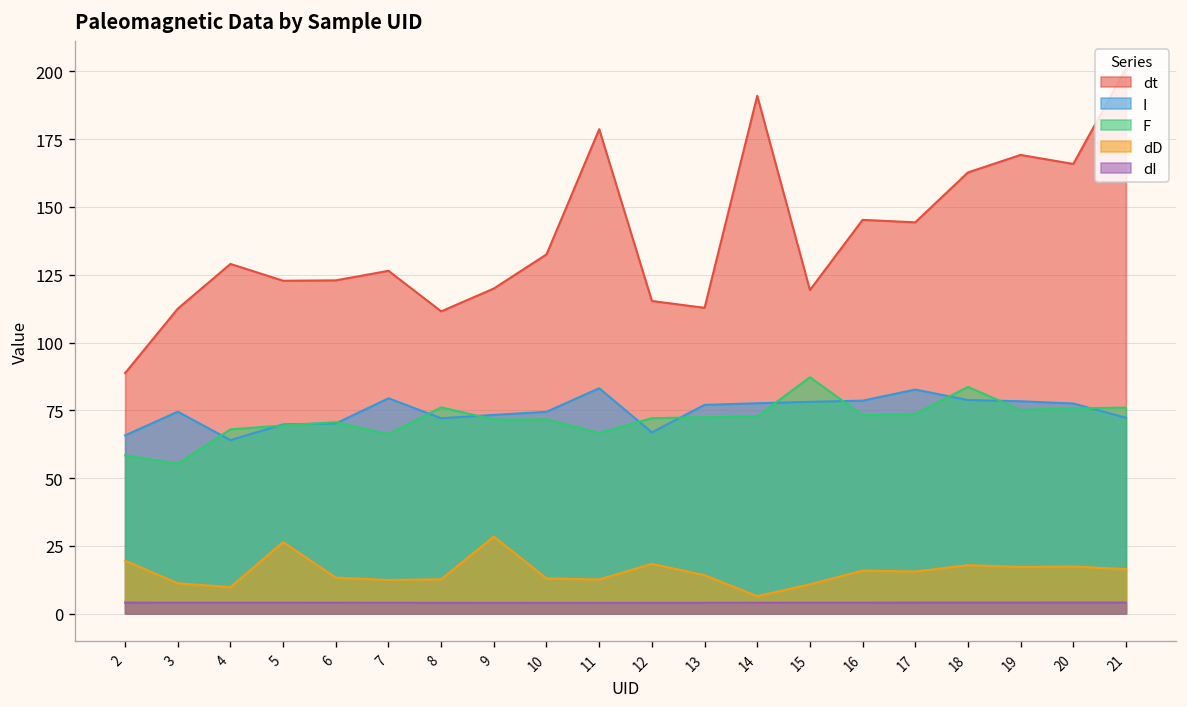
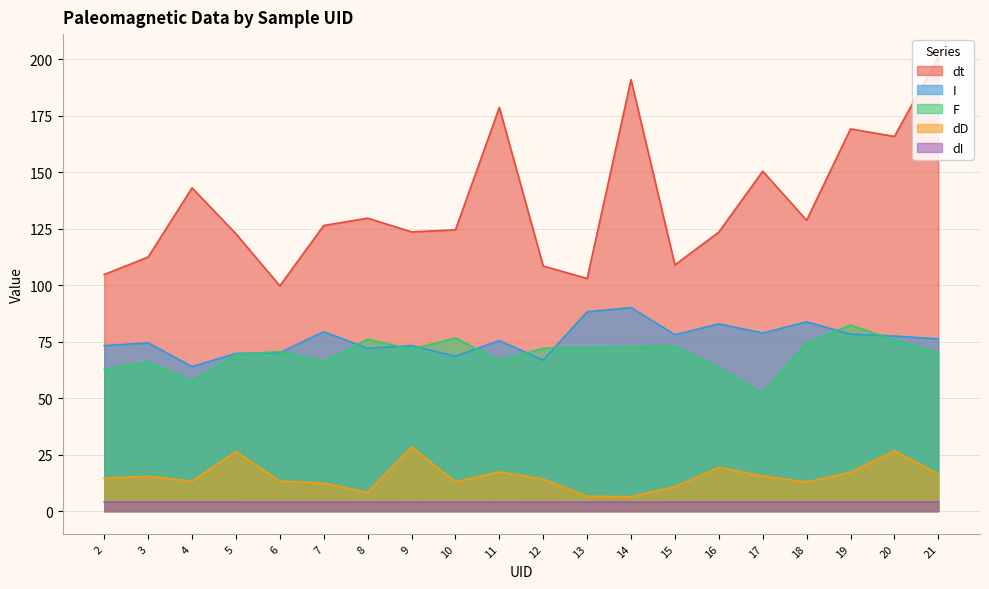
  {
    "dt": {
-     "2": 89,
+     "2": 105,
      "3": 113,
-     "4": 129,
+     "4": 143,
      "5": 123,
-     "6": 123,
+     "6": 100,
      "7": 126,
-     "8": 112,
-     "9": 120,
-     "10": 133,
+     "8": 130,
+     "9": 124,
+     "10": 125,
      "11": 179,
-     "12": 115,
-     "13": 113,
+     "12": 109,
+     "13": 103,
      "14": 191,
-     "15": 119,
-     "16": 145,
-     "17": 144,
-     "18": 163,
+     "15": 109,
+     "16": 124,
+     "17": 150,
+     "18": 129,
      "19": 169,
      "20": 166
    },
    "I": {
-     "2": 66,
+     "2": 73,
      "3": 74,
      "4": 64,
      "7": 79,
      "8": 72,
      "9": 73,
-     "10": 74,
-     "11": 83,
+     "10": 69,
+     "11": 76,
      "12": 67,
-     "13": 77,
-     "14": 78,
+     "13": 88,
+     "14": 90,
      "15": 78,
-     "16": 79,
-     "17": 83,
-     "18": 79,
+     "16": 83,
+     "17": 79,
+     "18": 84,
      "19": 78,
      "20": 78,
-     "21": 72
+     "21": 76
    },
    "F": {
-     "2": 58,
-     "3": 55,
-     "4": 68,
+     "2": 63,
+     "3": 66,
+     "4": 58,
      "7": 66,
      "8": 76,
      "9": 72,
-     "10": 72,
+     "10": 77,
      "11": 67,
      "12": 72,
      "13": 72,
      "14": 73,
-     "15": 87,
-     "16": 73,
-     "17": 74,
-     "18": 84,
-     "19": 75,
+     "15": 73,
+     "16": 63,
+     "17": 52,
+     "18": 74,
+     "19": 82,
      "20": 76,
-     "21": 76
+     "21": 70
    },
    "dD": {
-     "2": 20,
-     "3": 11,
-     "4": 10,
+     "2": 15,
+     "3": 15,
+     "4": 13,
      "5": 26,
      "6": 13,
      "7": 12,
-     "8": 13,
+     "8": 8,
      "9": 28,
      "10": 13,
-     "11": 13,
-     "12": 18,
-     "13": 14,
+     "11": 17,
+     "12": 14,
+     "13": 7,
      "14": 6,
      "15": 11,
-     "16": 16,
+     "16": 19,
      "17": 16,
-     "18": 18,
+     "18": 13,
      "19": 17,
-     "20": 17,
+     "20": 27,
      "21": 16
    },
    "dI": {
      "2": 4,
      "3": 4,
      "4": 4,
      "5": 4,
      "6": 4,
      "7": 4,
      "8": 4,
      "9": 4,
      "10": 4,
      "11": 4,
      "12": 4,
      "13": 4,
      "14": 4,
      "15": 4,
      "16": 4,
      "17": 4,
      "18": 4,
      "19": 4,
      "20": 4,
      "21": 4
    }
  }
